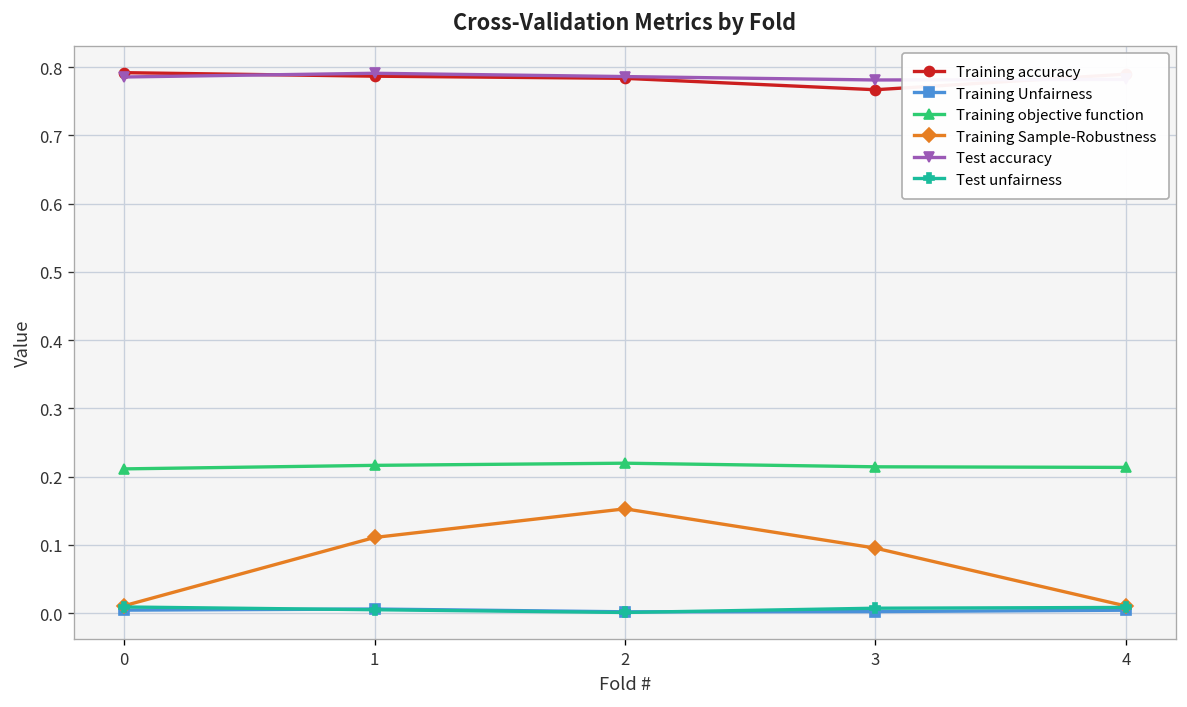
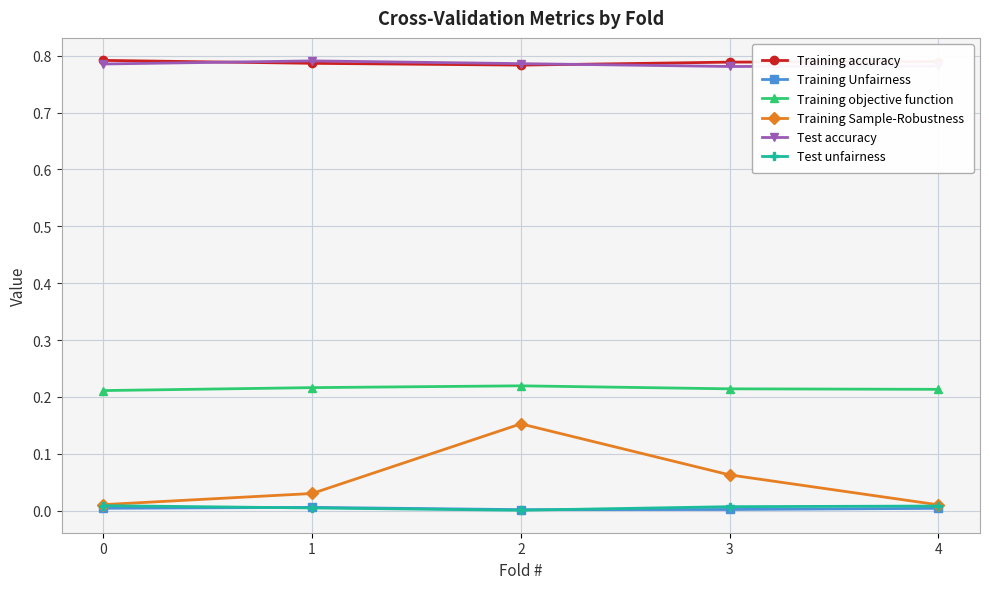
  {
    "Training accuracy": {
      "0": 0.79,
-     "3": 0.77
+     "3": 0.79
    },
    "Training Unfairness": {
      "0": 0.00,
      "3": 0.00
    },
    "Training Sample-Robustness": {
-     "1": 0.11,
+     "1": 0.03,
      "2": 0.15,
-     "3": 0.10
+     "3": 0.06
    },
    "Test accuracy": {
      "0": 0.79,
      "3": 0.78
    }
  }
